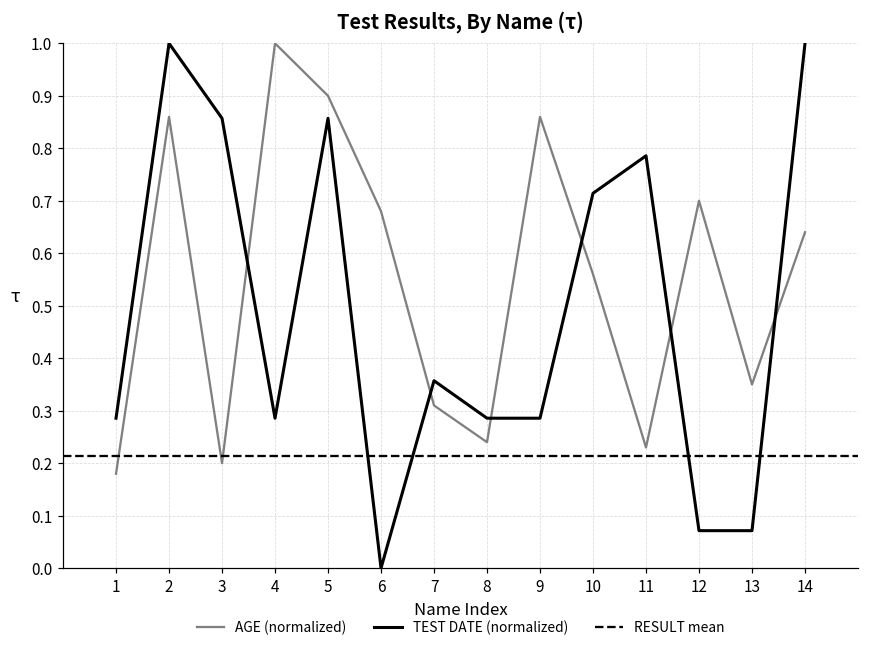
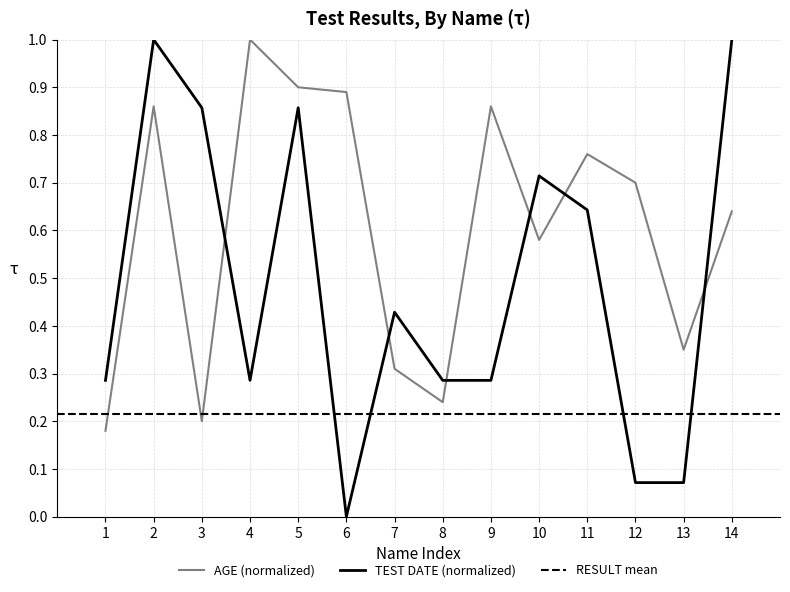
  {
    "AGE (normalized)": {
      "1": 0.18,
      "2": 0.86,
      "3": 0.20,
      "4": 1.00,
      "5": 0.90,
-     "6": 0.68,
+     "6": 0.89,
      "7": 0.31,
      "8": 0.24,
      "9": 0.86,
-     "10": 0.56,
-     "11": 0.23,
+     "10": 0.58,
+     "11": 0.76,
      "12": 0.70,
      "13": 0.35,
      "14": 0.64
    },
    "TEST DATE (normalized)": {
      "1": 0.29,
      "2": 1.00,
      "3": 0.86,
      "4": 0.29,
      "5": 0.86,
      "6": 0.00,
-     "7": 0.36,
+     "7": 0.43,
      "8": 0.29,
      "9": 0.29,
      "10": 0.71,
-     "11": 0.79,
+     "11": 0.64,
      "12": 0.07,
      "13": 0.07,
      "14": 1.00
    }
  }
